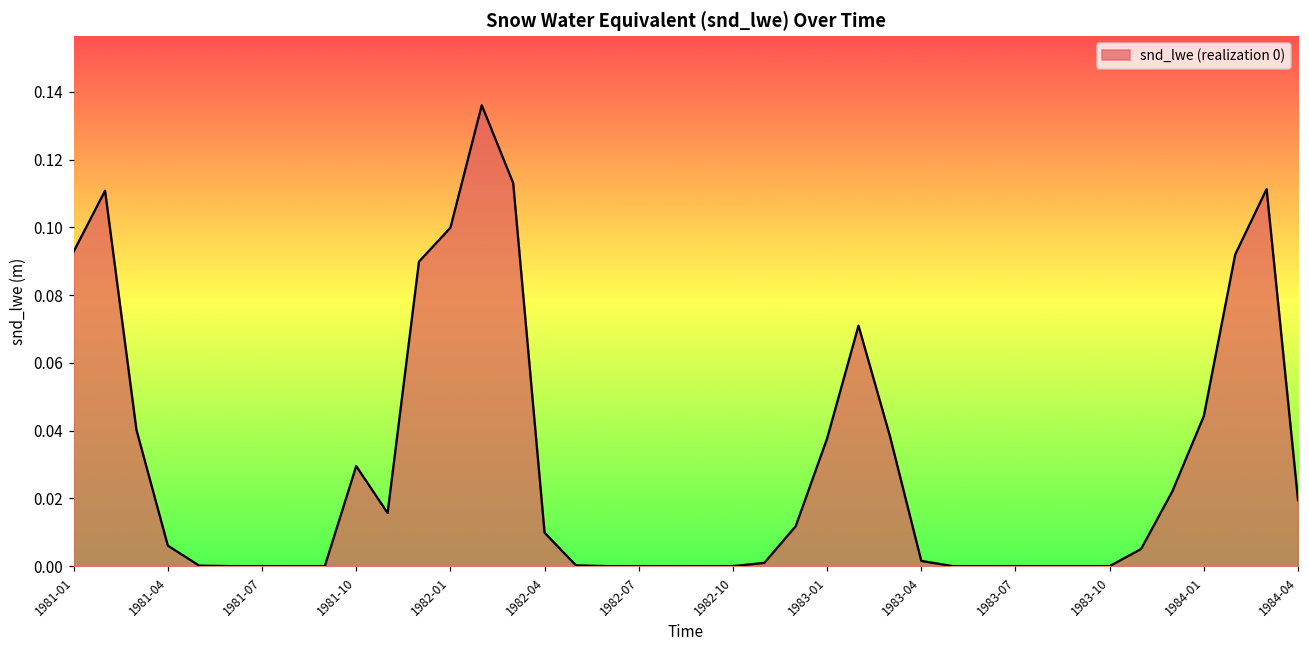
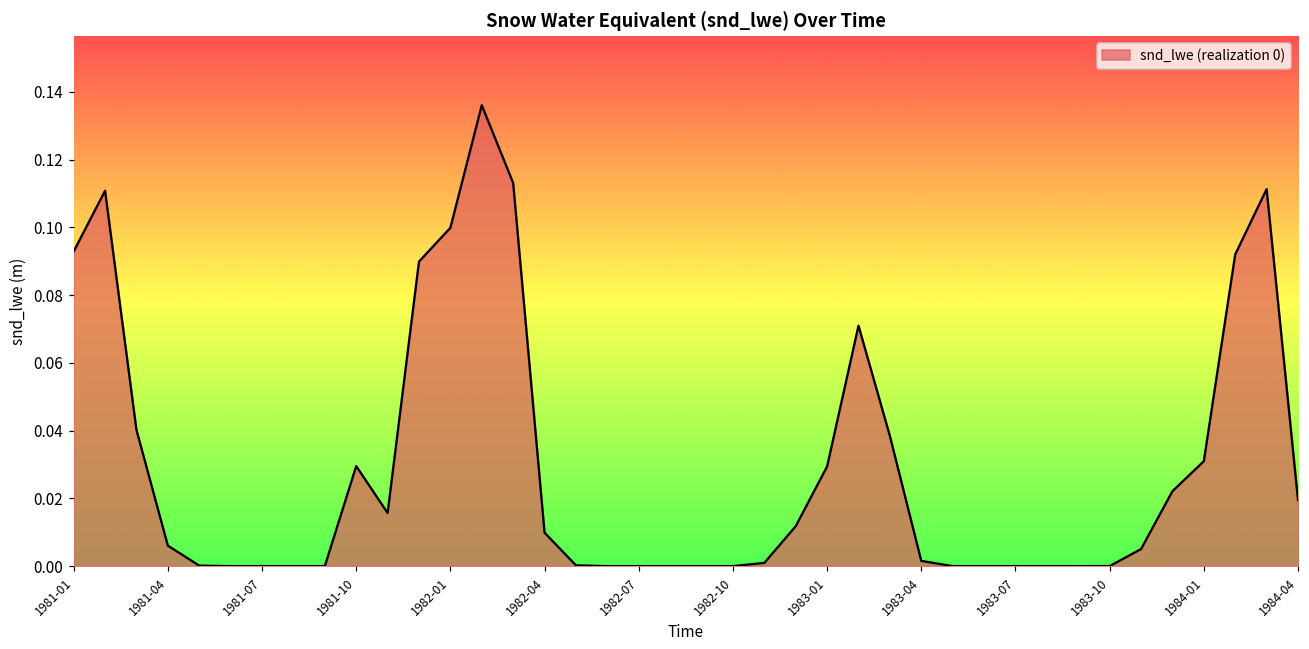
  {
    "1981-01": 0.093,
    "1981-04": 0.006,
    "1981-07": 0.000,
    "1981-10": 0.030,
    "1982-01": 0.100,
    "1982-04": 0.010,
    "1982-07": 0.000,
    "1982-10": 0.000,
-   "1983-01": 0.038,
+   "1983-01": 0.029,
    "1983-04": 0.002,
    "1983-07": 0.000,
    "1983-10": 0.000,
-   "1984-01": 0.044,
+   "1984-01": 0.031,
    "1984-04": 0.020
  }
